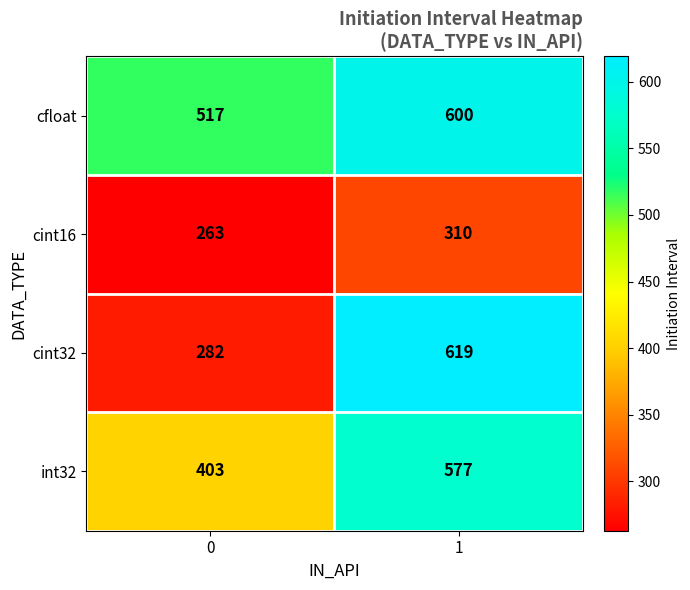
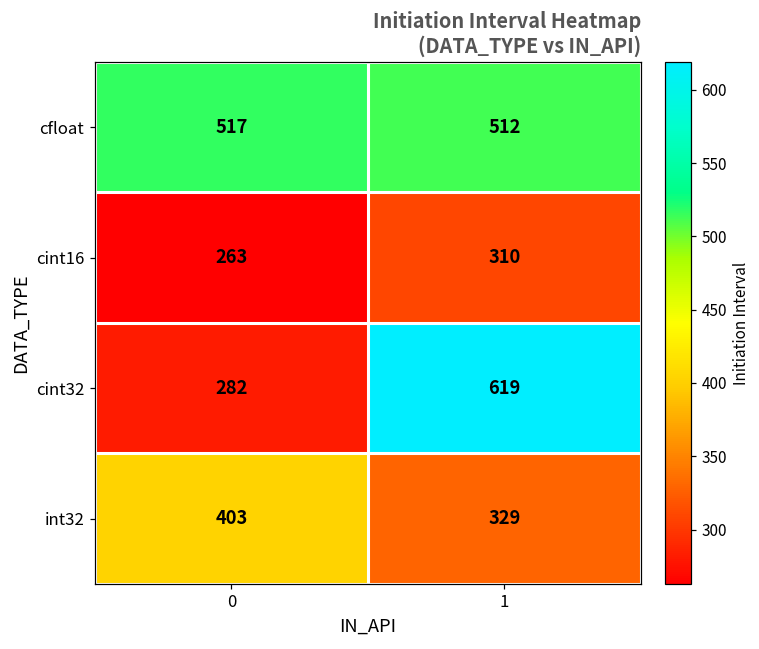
  {
    "cfloat": {
      "0": 517,
-     "1": 600
+     "1": 512
    },
    "cint16": {
      "0": 263,
      "1": 310
    },
    "cint32": {
      "0": 282,
      "1": 619
    },
    "int32": {
      "0": 403,
-     "1": 577
+     "1": 329
    }
  }
